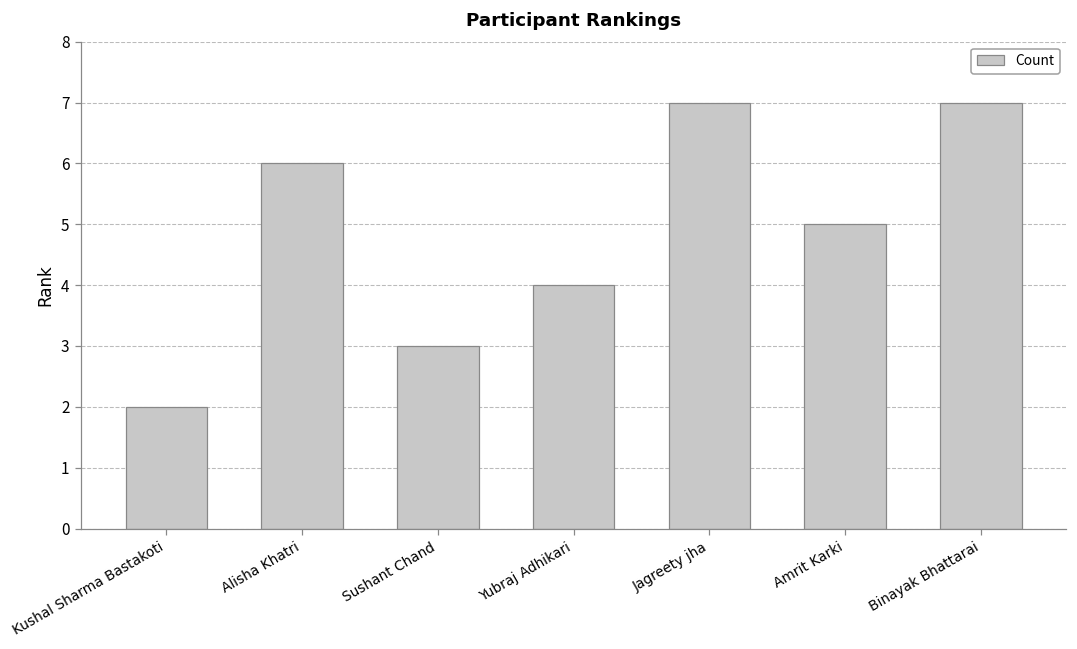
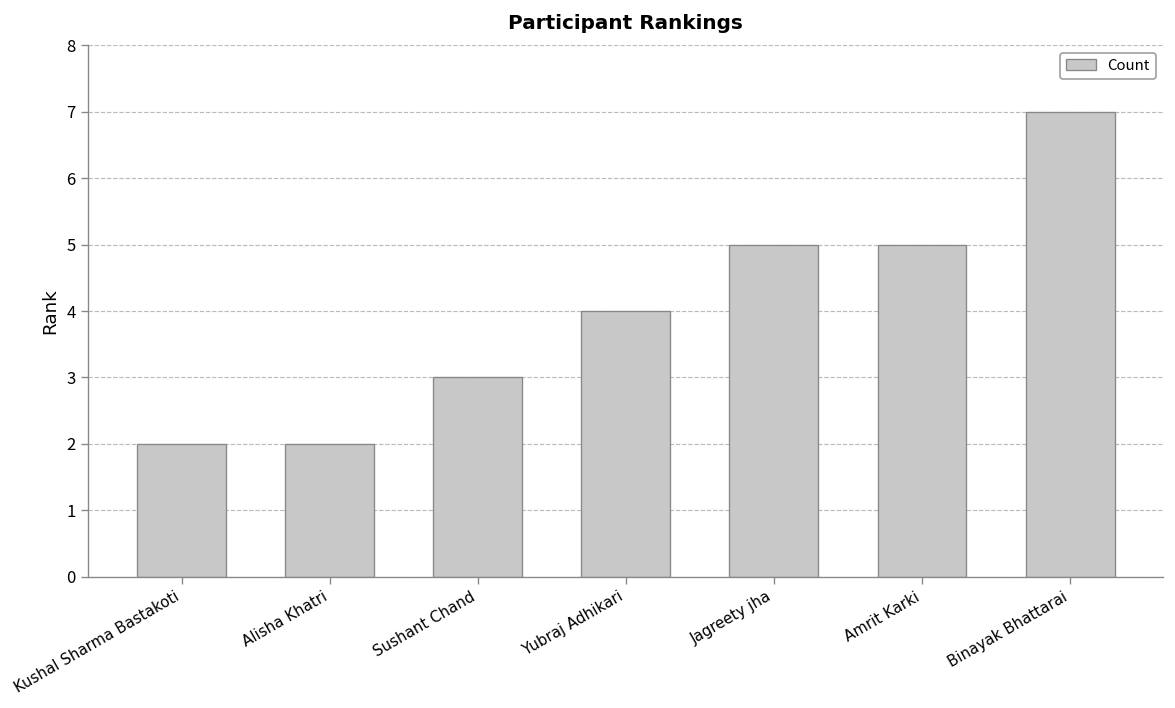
  {
    "Kushal Sharma Bastakoti": 2,
-   "Alisha Khatri": 6,
+   "Alisha Khatri": 2,
    "Sushant Chand": 3,
    "Yubraj Adhikari": 4,
-   "Jagreety jha": 7,
+   "Jagreety jha": 5,
    "Amrit Karki": 5,
    "Binayak Bhattarai": 7
  }
